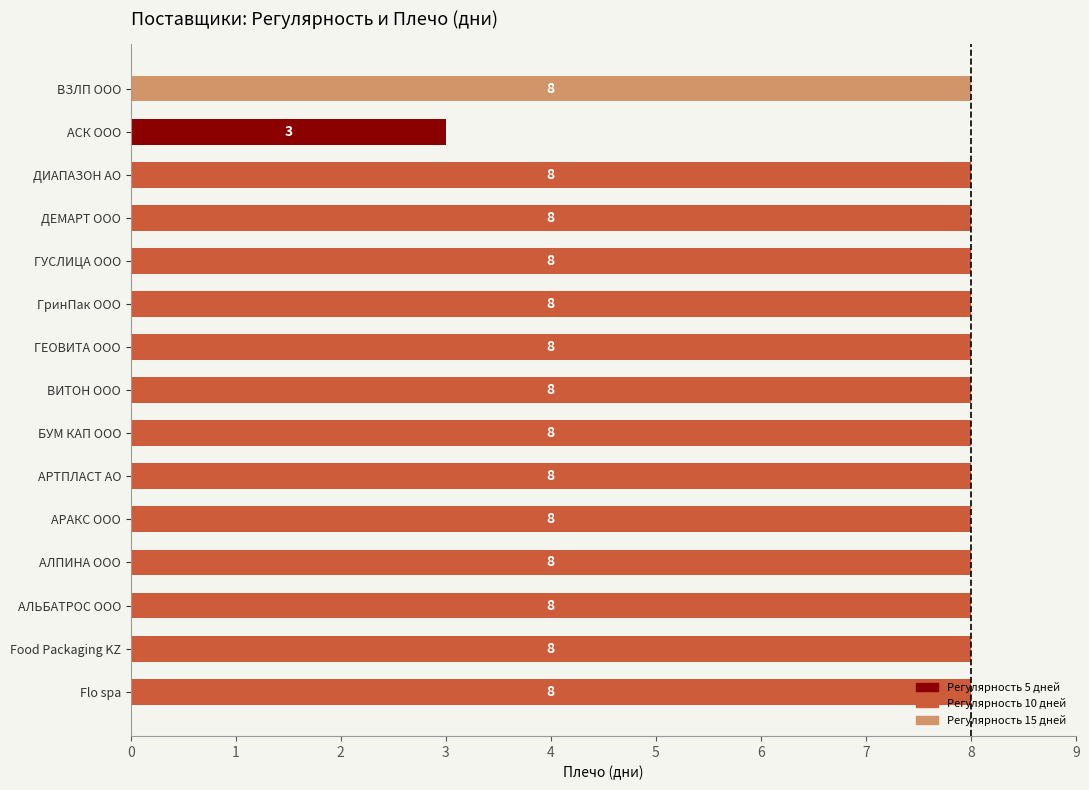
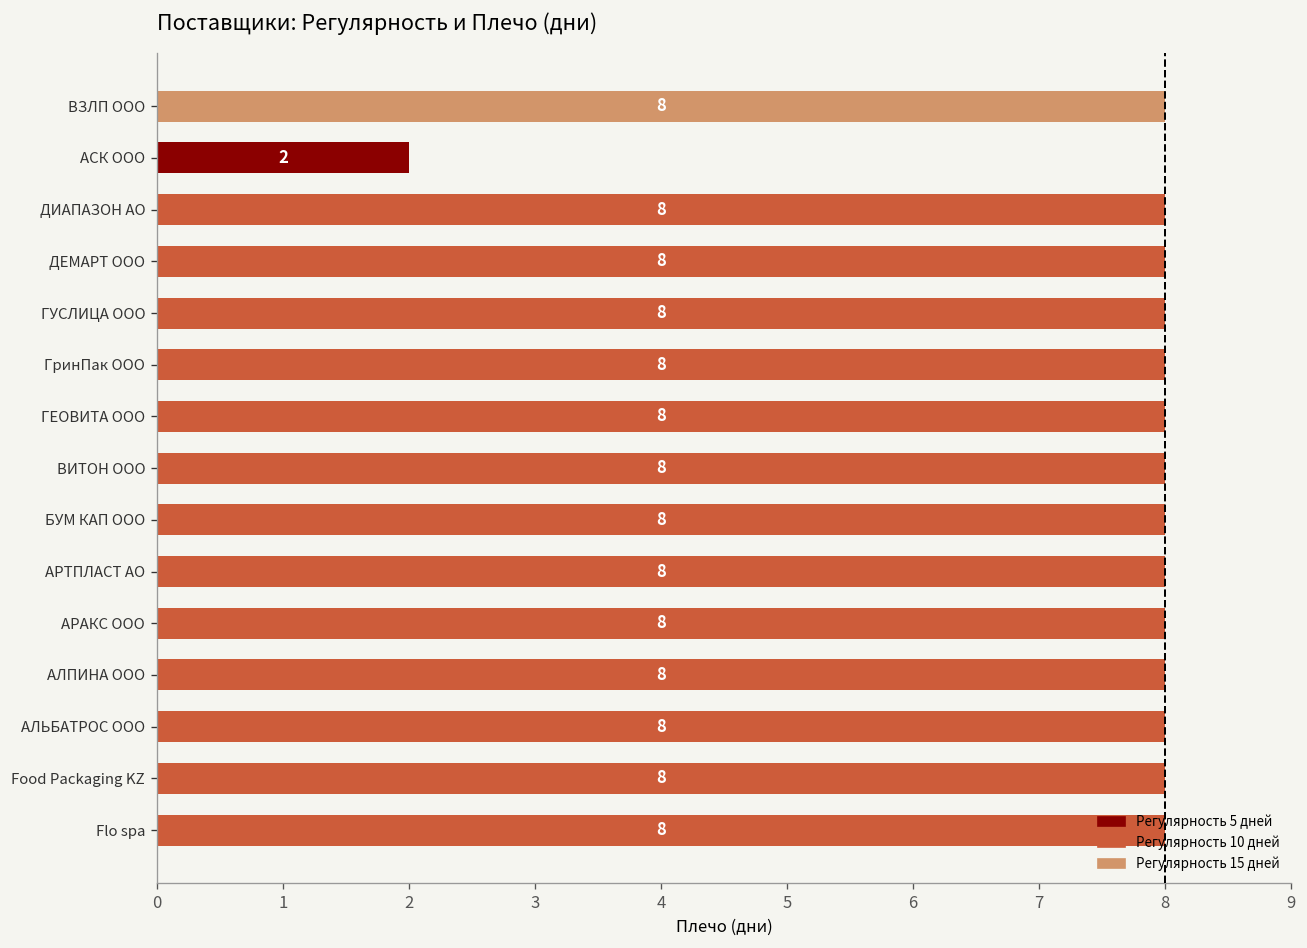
  {
    "ВЗЛП ООО": 8,
-   "АСК ООО": 3,
+   "АСК ООО": 2,
    "ДИАПАЗОН АО": 8,
    "ДЕМАРТ ООО": 8,
    "ГУСЛИЦА ООО": 8,
    "ГринПак ООО": 8,
    "ГЕОВИТА ООО": 8,
    "ВИТОН ООО": 8,
    "БУМ КАП ООО": 8,
    "АРТПЛАСТ АО": 8,
    "АРАКС ООО": 8,
    "АЛПИНА ООО": 8,
    "АЛЬБАТРОС ООО": 8,
    "Food Packaging KZ": 8,
    "Flo spa": 8
  }
